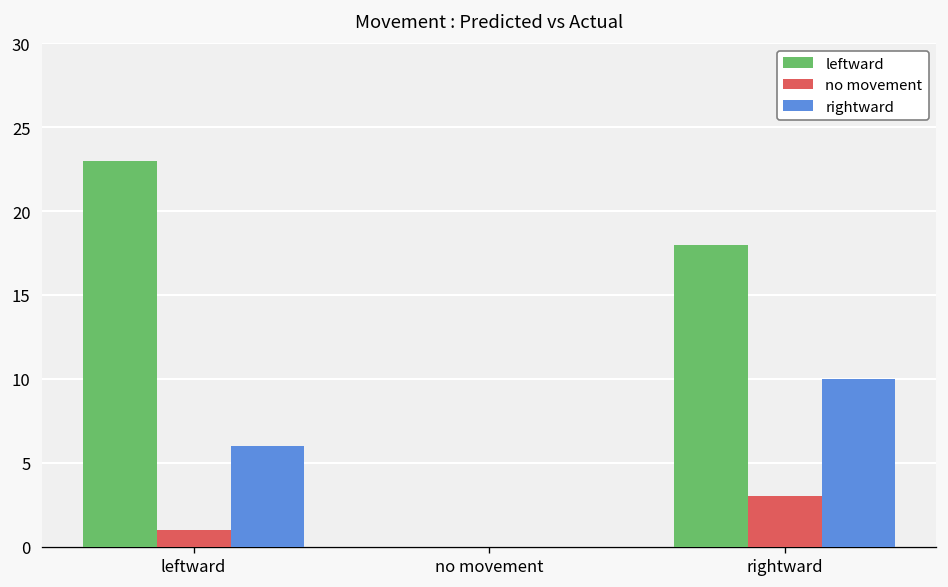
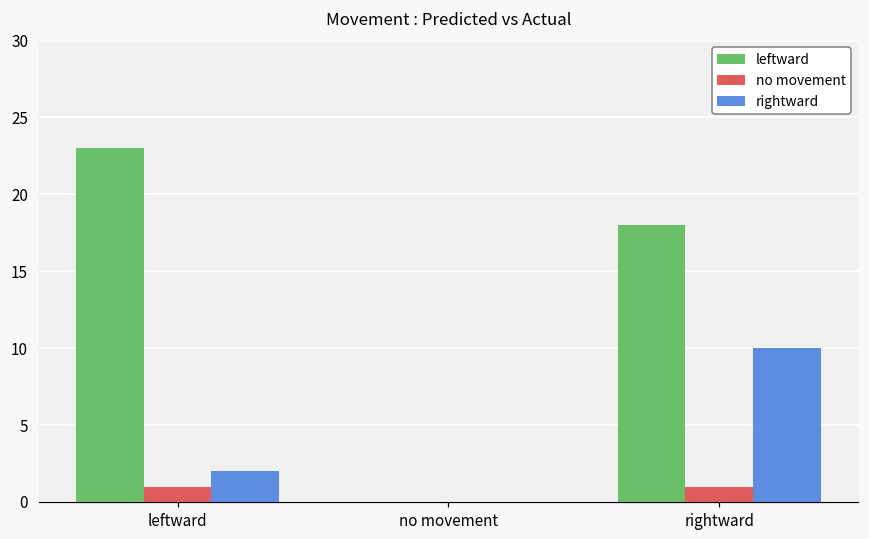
  {
    "leftward": {
      "leftward": 23,
      "no movement": 0,
      "rightward": 18
    },
    "no movement": {
      "leftward": 1,
      "no movement": 0,
-     "rightward": 3
+     "rightward": 1
    },
    "rightward": {
-     "leftward": 6,
+     "leftward": 2,
      "no movement": 0,
      "rightward": 10
    }
  }
